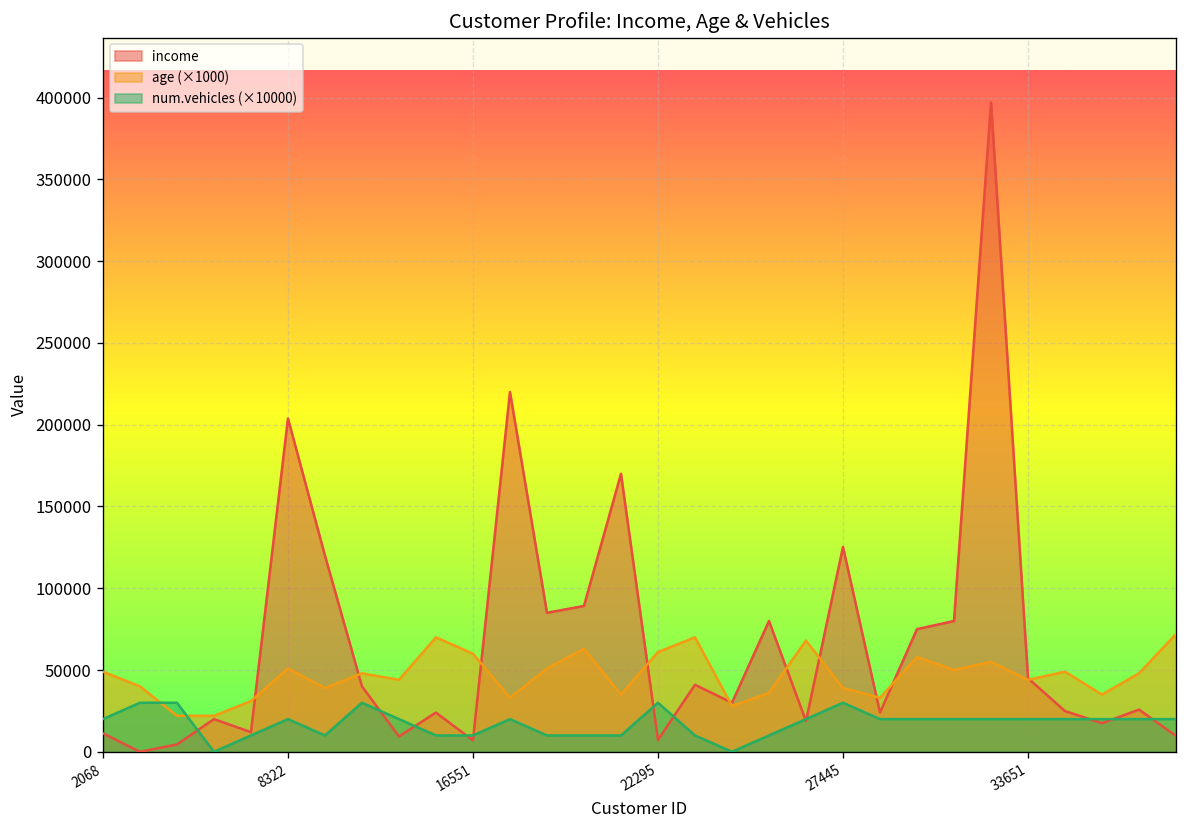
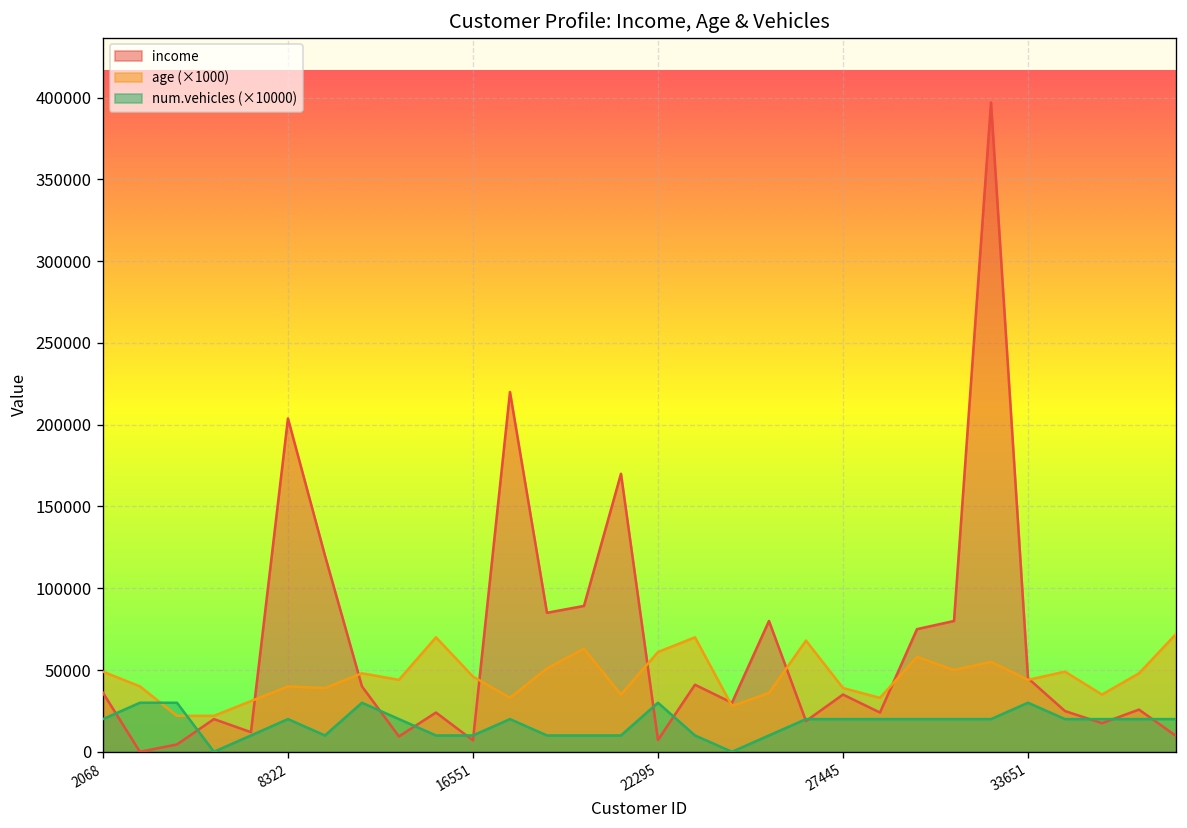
  {
    "income": {
-     "2068": 11000,
+     "2068": 36000,
      "8322": 204000,
      "16551": 7000,
      "22295": 7000,
-     "27445": 125000
+     "27445": 35000
    },
    "age (×1000)": {
      "2068": 49000,
-     "8322": 51000,
-     "16551": 60000,
+     "8322": 40000,
+     "16551": 46000,
      "22295": 61000,
      "27445": 39000
    },
    "num.vehicles (×10000)": {
      "2068": 20000,
      "8322": 20000,
      "16551": 10000,
      "22295": 30000,
-     "27445": 30000,
-     "33651": 20000
+     "27445": 20000,
+     "33651": 30000
    }
  }
